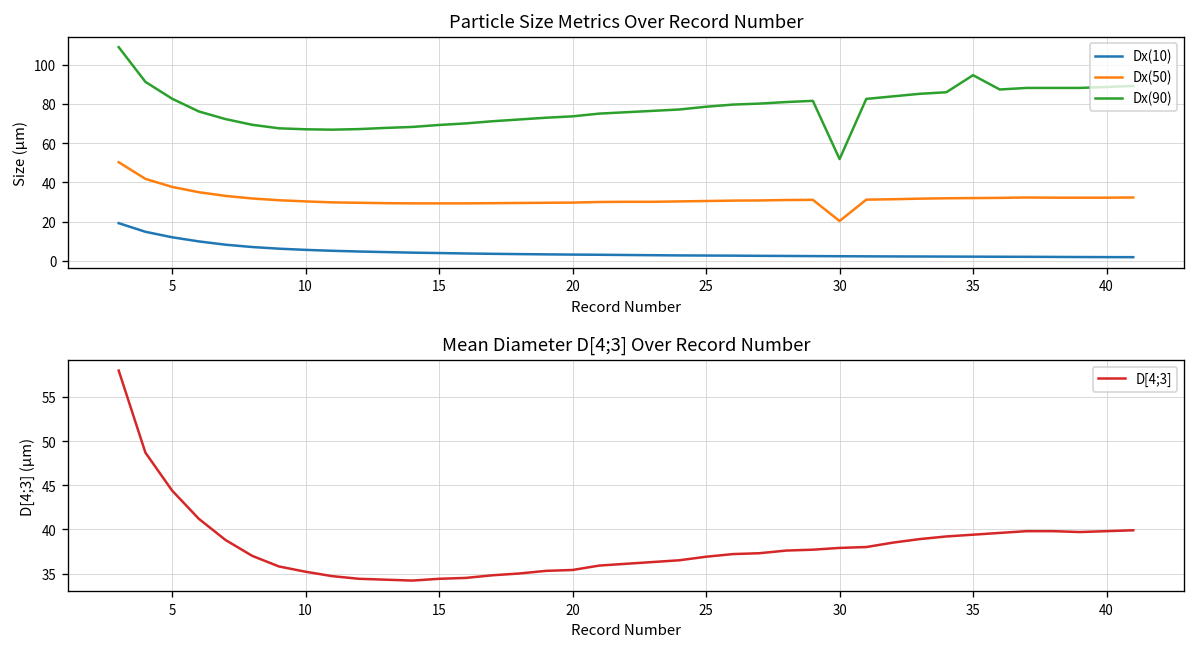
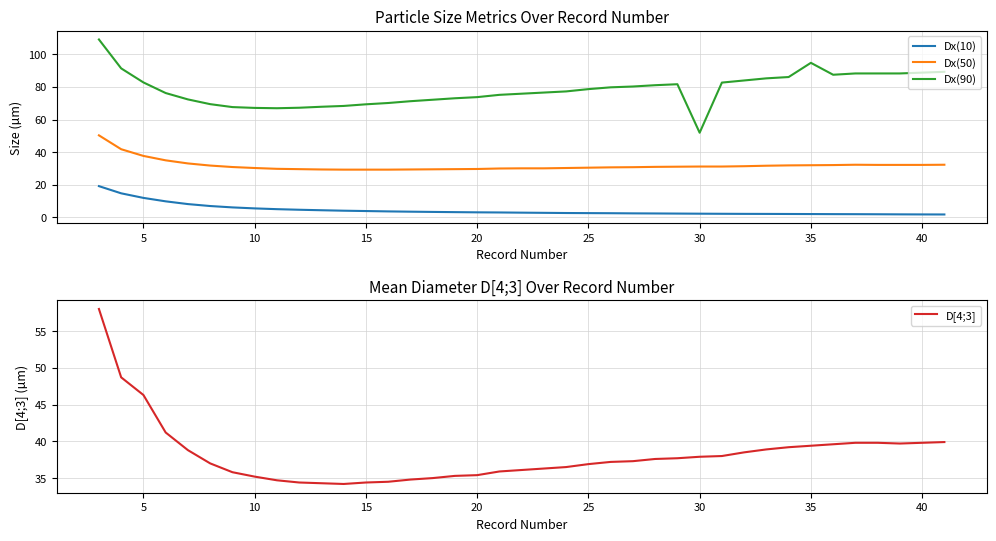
  {
    "Particle Size Metrics Over Record Number": {
      "Dx(10)": {
        "5": 12,
        "10": 6,
        "15": 4,
        "20": 3,
        "25": 3,
        "30": 2,
        "35": 2,
        "40": 2
      },
      "Dx(50)": {
        "5": 38,
        "10": 30,
        "15": 29,
        "20": 30,
        "25": 31,
-       "30": 20,
+       "30": 31,
        "35": 32,
        "40": 32
      },
      "Dx(90)": {
        "5": 83,
        "10": 67,
        "15": 69,
        "20": 74,
        "25": 79,
        "30": 52,
        "35": 95
      }
    },
    "Mean Diameter D[4;3] Over Record Number": {
-     "5": 44,
+     "5": 46,
      "10": 35,
      "15": 34,
      "20": 35,
      "25": 37,
      "30": 38,
      "35": 39,
      "40": 40
    }
  }
